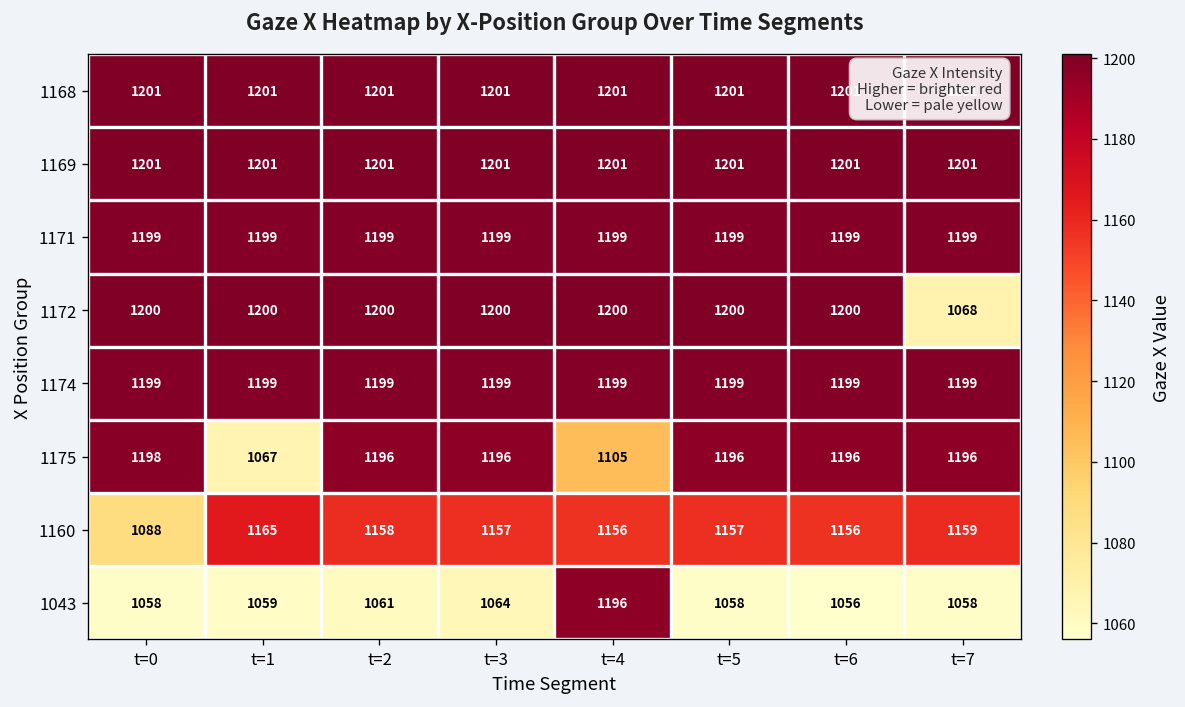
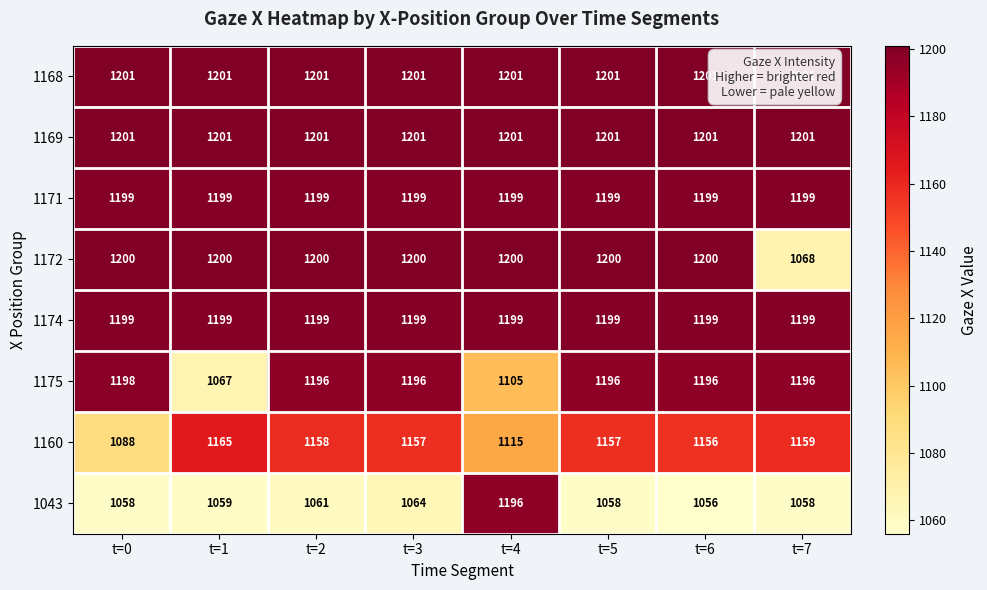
  {
    "1168": {
      "t=0": 1201,
      "t=1": 1201,
      "t=2": 1201,
      "t=3": 1201,
      "t=4": 1201,
      "t=5": 1201
    },
    "1169": {
      "t=0": 1201,
      "t=1": 1201,
      "t=2": 1201,
      "t=3": 1201,
      "t=4": 1201,
      "t=5": 1201,
      "t=6": 1201,
      "t=7": 1201
    },
    "1171": {
      "t=0": 1199,
      "t=1": 1199,
      "t=2": 1199,
      "t=3": 1199,
      "t=4": 1199,
      "t=5": 1199,
      "t=6": 1199,
      "t=7": 1199
    },
    "1172": {
      "t=0": 1200,
      "t=1": 1200,
      "t=2": 1200,
      "t=3": 1200,
      "t=4": 1200,
      "t=5": 1200,
      "t=6": 1200,
      "t=7": 1068
    },
    "1174": {
      "t=0": 1199,
      "t=1": 1199,
      "t=2": 1199,
      "t=3": 1199,
      "t=4": 1199,
      "t=5": 1199,
      "t=6": 1199,
      "t=7": 1199
    },
    "1175": {
      "t=0": 1198,
      "t=1": 1067,
      "t=2": 1196,
      "t=3": 1196,
      "t=4": 1105,
      "t=5": 1196,
      "t=6": 1196,
      "t=7": 1196
    },
    "1160": {
      "t=0": 1088,
      "t=1": 1165,
      "t=2": 1158,
      "t=3": 1157,
-     "t=4": 1156,
+     "t=4": 1115,
      "t=5": 1157,
      "t=6": 1156,
      "t=7": 1159
    },
    "1043": {
      "t=0": 1058,
      "t=1": 1059,
      "t=2": 1061,
      "t=3": 1064,
      "t=4": 1196,
      "t=5": 1058,
      "t=6": 1056,
      "t=7": 1058
    }
  }
